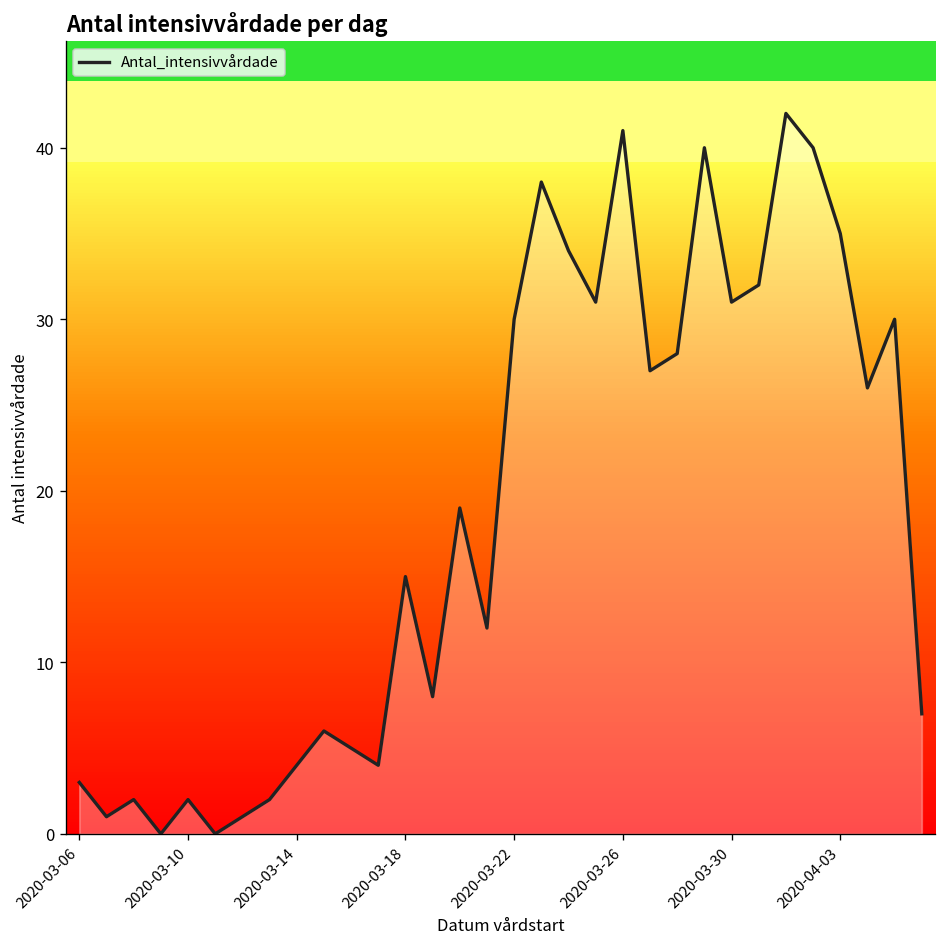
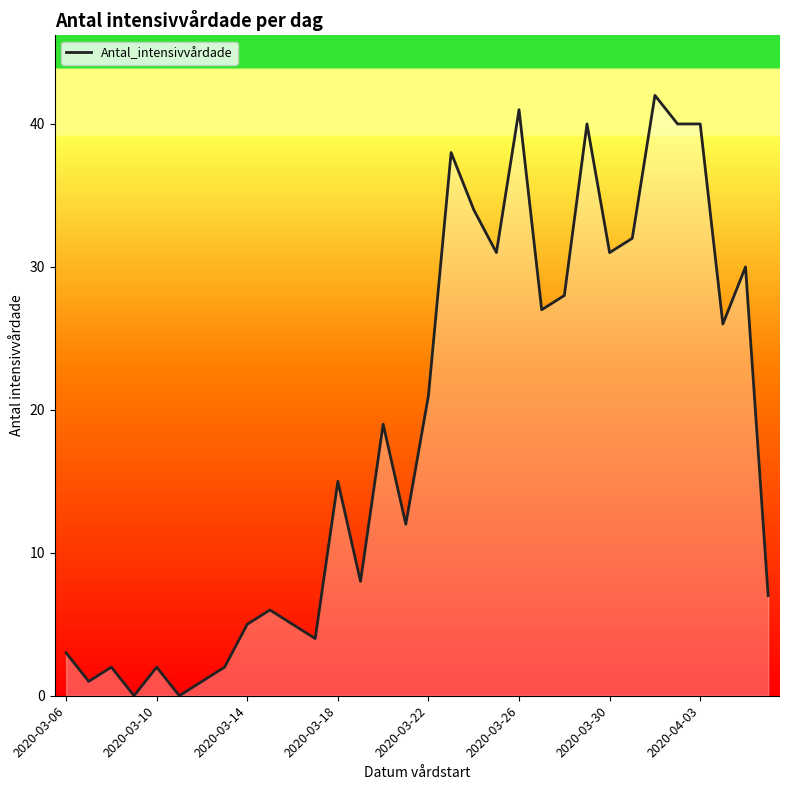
  {
    "2020-03-06": 3,
    "2020-03-10": 2,
-   "2020-03-14": 4,
+   "2020-03-14": 5,
    "2020-03-18": 15,
-   "2020-03-22": 30,
+   "2020-03-22": 21,
    "2020-03-26": 41,
    "2020-03-30": 31,
-   "2020-04-03": 35
+   "2020-04-03": 40
  }
